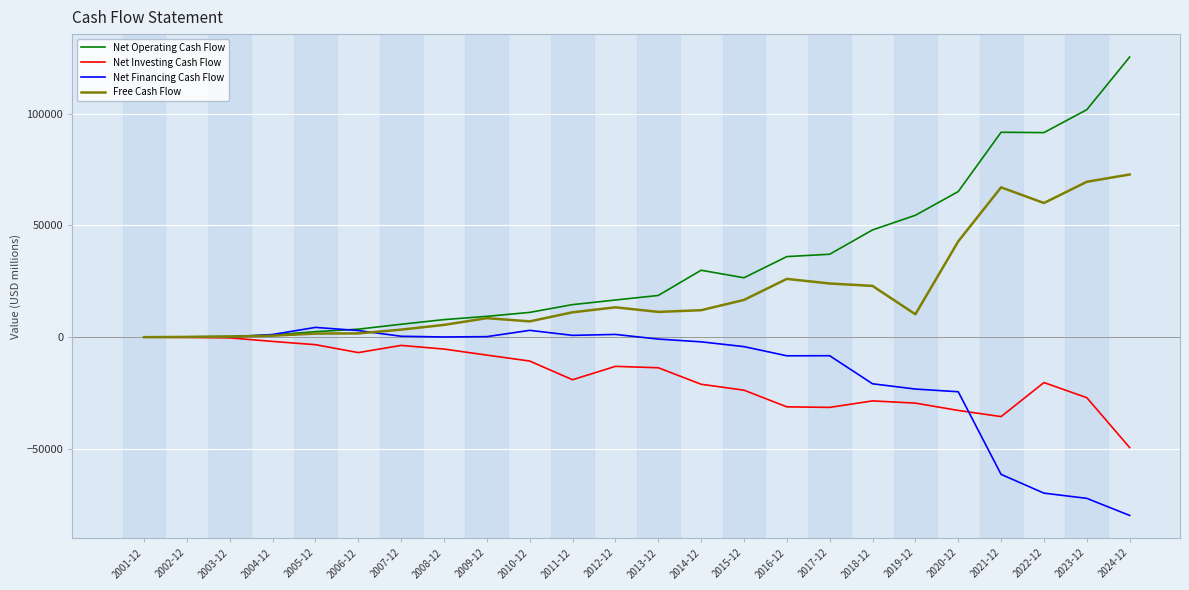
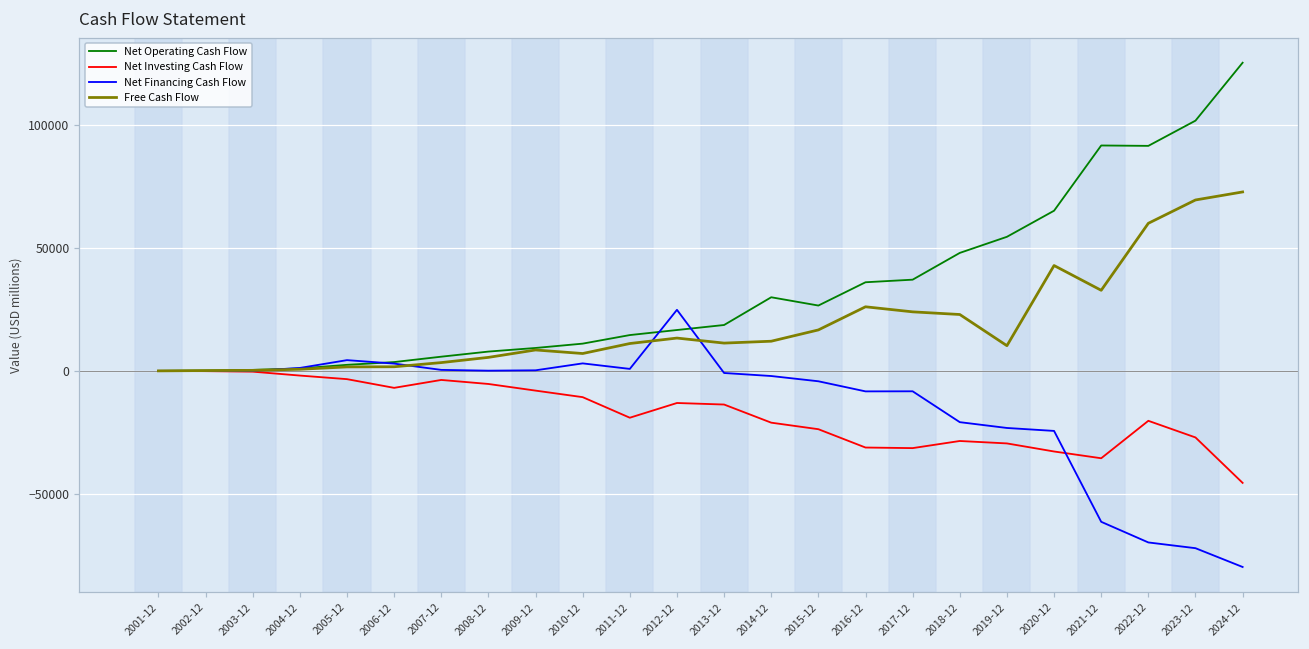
  {
    "Net Operating Cash Flow": {
      "2007-12": 6000,
      "2008-12": 8000,
      "2010-12": 11000,
      "2011-12": 15000,
      "2012-12": 17000,
      "2013-12": 19000,
      "2014-12": 30000,
      "2015-12": 27000,
      "2016-12": 36000,
      "2017-12": 37000,
      "2018-12": 48000,
      "2019-12": 55000,
      "2020-12": 65000,
      "2021-12": 92000,
      "2022-12": 91000,
      "2023-12": 102000,
      "2024-12": 125000
    },
    "Net Investing Cash Flow": {
      "2004-12": -2000,
      "2005-12": -3000,
      "2006-12": -7000,
      "2007-12": -4000,
      "2008-12": -5000,
      "2009-12": -8000,
      "2010-12": -11000,
      "2011-12": -19000,
      "2012-12": -13000,
      "2013-12": -14000,
      "2014-12": -21000,
      "2015-12": -24000,
      "2016-12": -31000,
      "2017-12": -31000,
      "2018-12": -29000,
      "2019-12": -29000,
      "2020-12": -33000,
      "2021-12": -36000,
      "2022-12": -20000,
      "2023-12": -27000,
-     "2024-12": -49000
+     "2024-12": -46000
    },
    "Net Financing Cash Flow": {
      "2005-12": 4000,
      "2007-12": 0,
      "2008-12": 0,
      "2009-12": 0,
      "2010-12": 3000,
      "2011-12": 1000,
-     "2012-12": 1000,
+     "2012-12": 25000,
      "2013-12": -1000,
      "2014-12": -2000,
      "2015-12": -4000,
      "2016-12": -8000,
      "2017-12": -8000,
      "2018-12": -21000,
      "2019-12": -23000,
      "2020-12": -24000,
      "2021-12": -61000,
      "2022-12": -70000,
      "2023-12": -72000,
      "2024-12": -80000
    },
    "Free Cash Flow": {
      "2006-12": 2000,
      "2007-12": 3000,
      "2008-12": 5000,
      "2010-12": 7000,
      "2011-12": 11000,
      "2012-12": 13000,
      "2013-12": 11000,
      "2014-12": 12000,
      "2015-12": 17000,
      "2016-12": 26000,
      "2017-12": 24000,
      "2018-12": 23000,
      "2019-12": 10000,
      "2020-12": 43000,
-     "2021-12": 67000,
+     "2021-12": 33000,
      "2022-12": 60000,
      "2023-12": 69000,
      "2024-12": 73000
    }
  }
